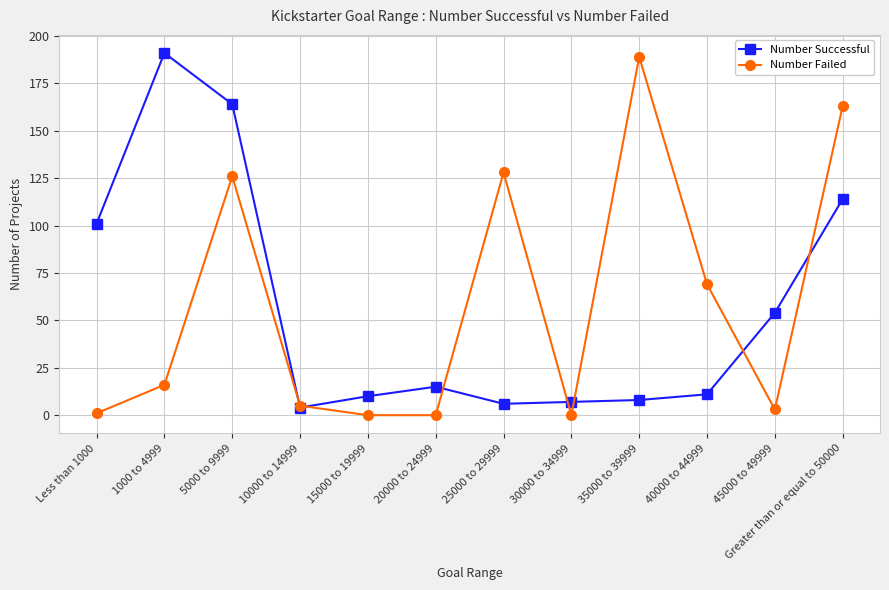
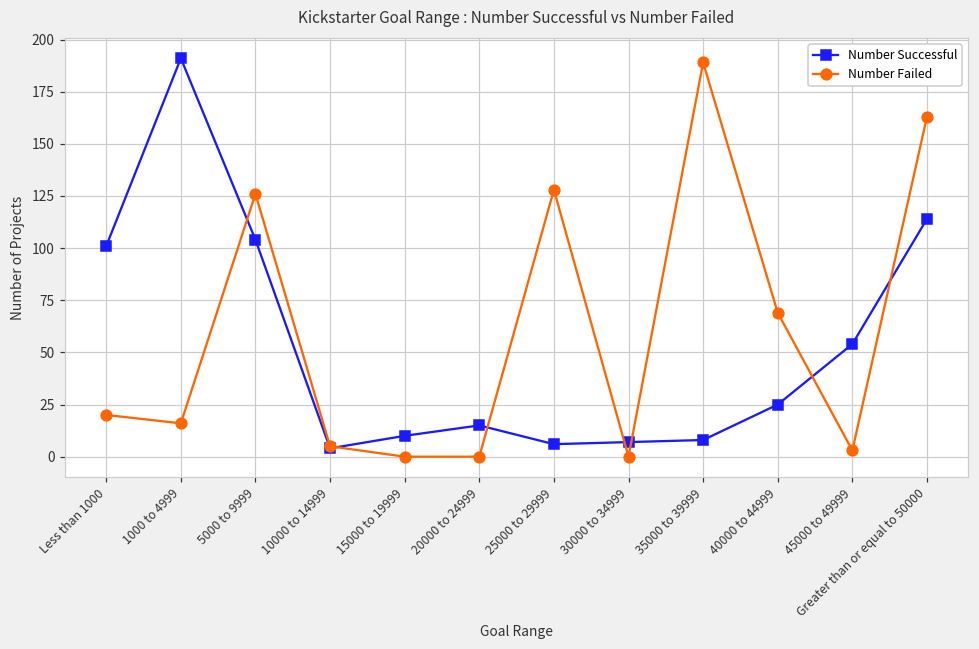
  {
    "Number Successful": {
      "Less than 1000": 101,
      "1000 to 4999": 191,
-     "5000 to 9999": 164,
+     "5000 to 9999": 104,
      "15000 to 19999": 10,
      "20000 to 24999": 15,
      "25000 to 29999": 6,
      "30000 to 34999": 7,
      "35000 to 39999": 8,
-     "40000 to 44999": 11,
+     "40000 to 44999": 25,
      "45000 to 49999": 54,
      "Greater than or equal to 50000": 114
    },
    "Number Failed": {
-     "Less than 1000": 1,
+     "Less than 1000": 20,
      "1000 to 4999": 16,
      "5000 to 9999": 126,
      "15000 to 19999": 0,
      "20000 to 24999": 0,
      "25000 to 29999": 128,
      "30000 to 34999": 0,
      "35000 to 39999": 189,
      "40000 to 44999": 69,
      "45000 to 49999": 3,
      "Greater than or equal to 50000": 163
    }
  }
